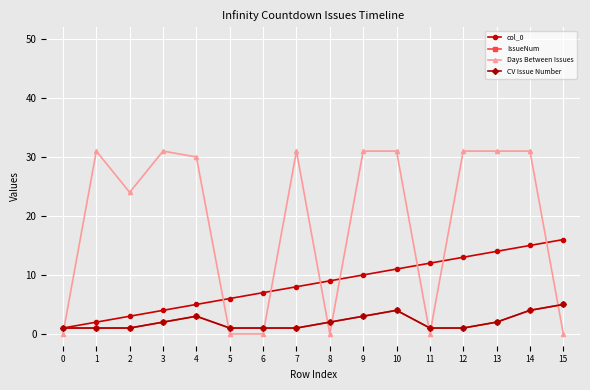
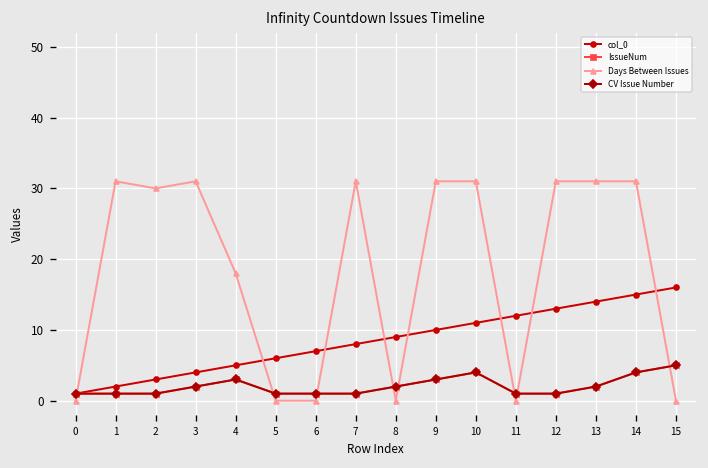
  {
    "Days Between Issues": {
      "0": 0,
      "1": 31,
-     "2": 24,
+     "2": 30,
      "3": 31,
-     "4": 30,
+     "4": 18,
      "5": 0,
      "6": 0,
      "7": 31,
      "8": 0,
      "9": 31,
      "10": 31,
      "11": 0,
      "12": 31,
      "13": 31,
      "14": 31,
      "15": 0
    }
  }
